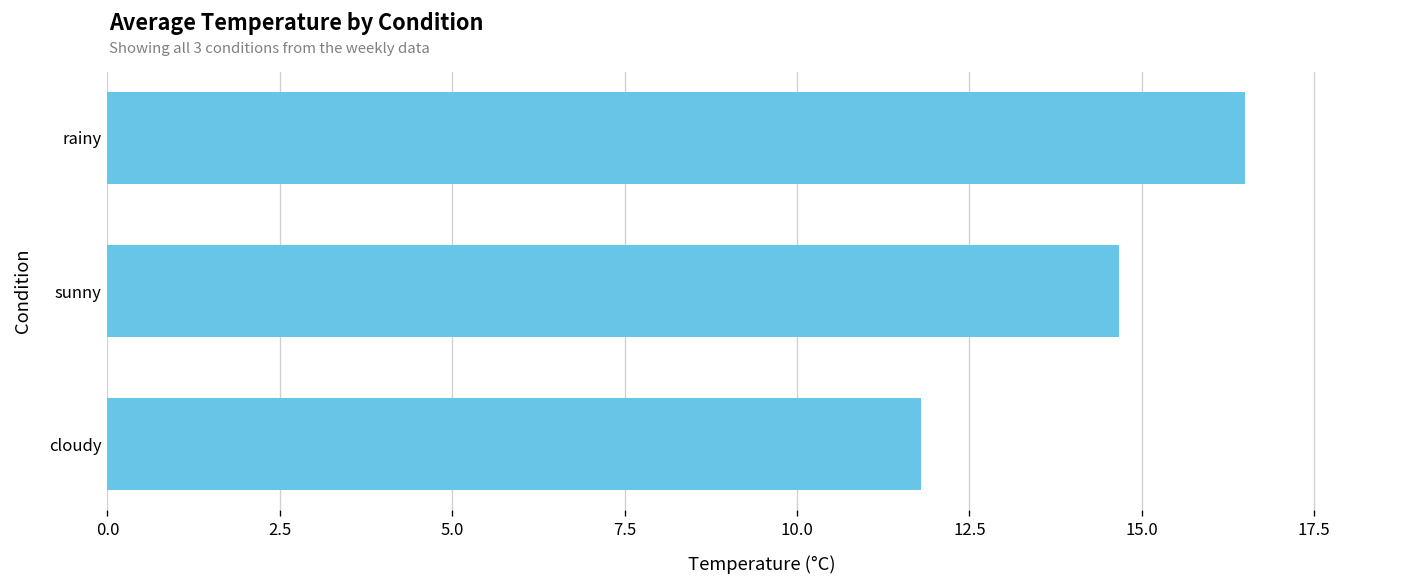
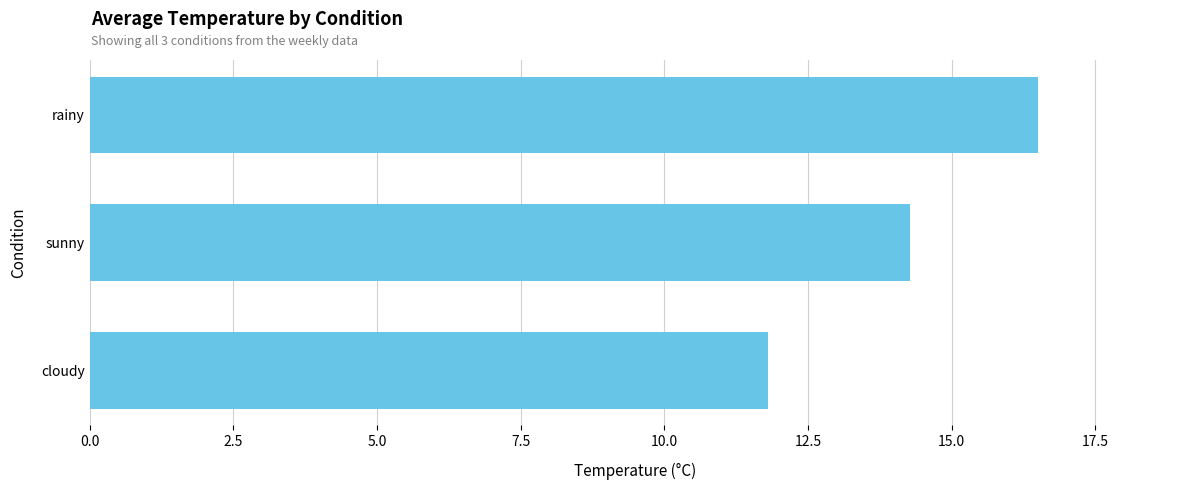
  {
    "rainy": 16.5,
-   "sunny": 14.7,
+   "sunny": 14.3,
    "cloudy": 11.8
  }
